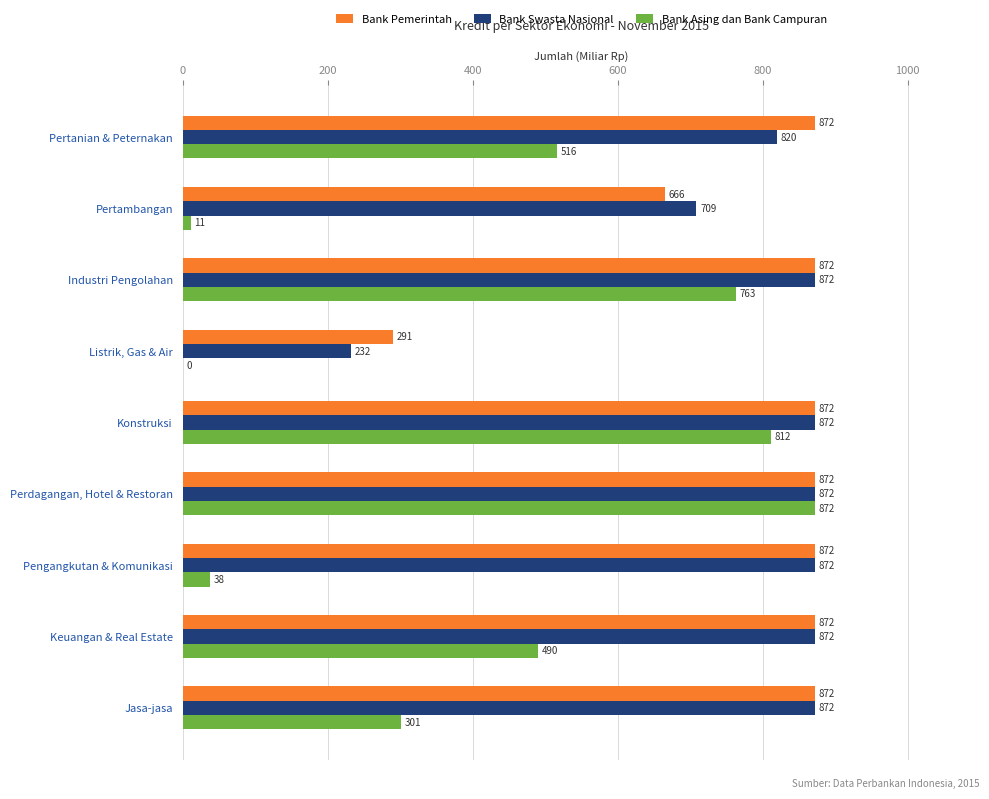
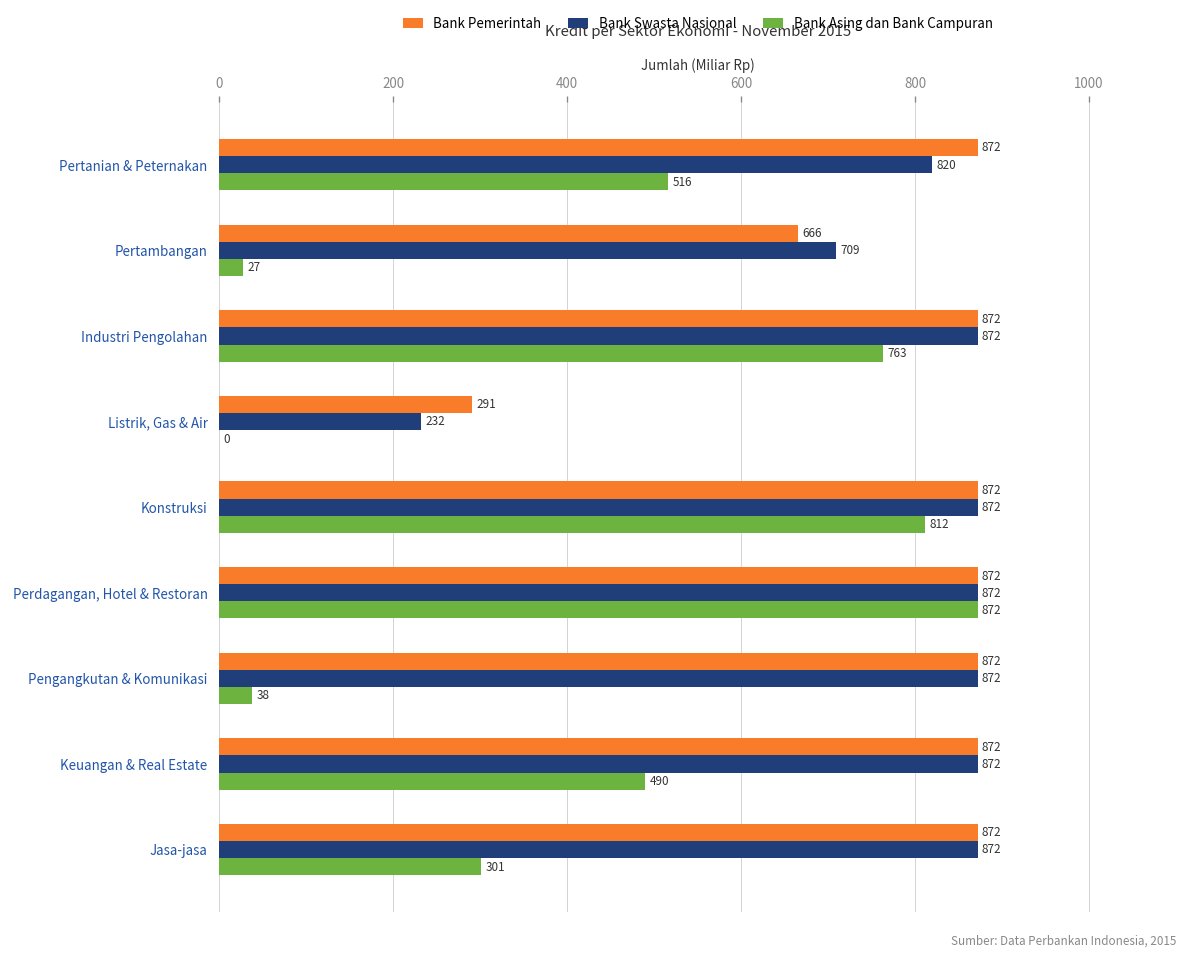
  {
    "Bank Pemerintah": {
      "Pertanian & Peternakan": 872,
      "Pertambangan": 666,
      "Industri Pengolahan": 872,
      "Listrik, Gas & Air": 291,
      "Konstruksi": 872,
      "Perdagangan, Hotel & Restoran": 872,
      "Pengangkutan & Komunikasi": 872,
      "Keuangan & Real Estate": 872,
      "Jasa-jasa": 872
    },
    "Bank Swasta Nasional": {
      "Pertanian & Peternakan": 820,
      "Pertambangan": 709,
      "Industri Pengolahan": 872,
      "Listrik, Gas & Air": 232,
      "Konstruksi": 872,
      "Perdagangan, Hotel & Restoran": 872,
      "Pengangkutan & Komunikasi": 872,
      "Keuangan & Real Estate": 872,
      "Jasa-jasa": 872
    },
    "Bank Asing dan Bank Campuran": {
      "Pertanian & Peternakan": 516,
-     "Pertambangan": 11,
+     "Pertambangan": 27,
      "Industri Pengolahan": 763,
      "Listrik, Gas & Air": 0,
      "Konstruksi": 812,
      "Perdagangan, Hotel & Restoran": 872,
      "Pengangkutan & Komunikasi": 38,
      "Keuangan & Real Estate": 490,
      "Jasa-jasa": 301
    }
  }
